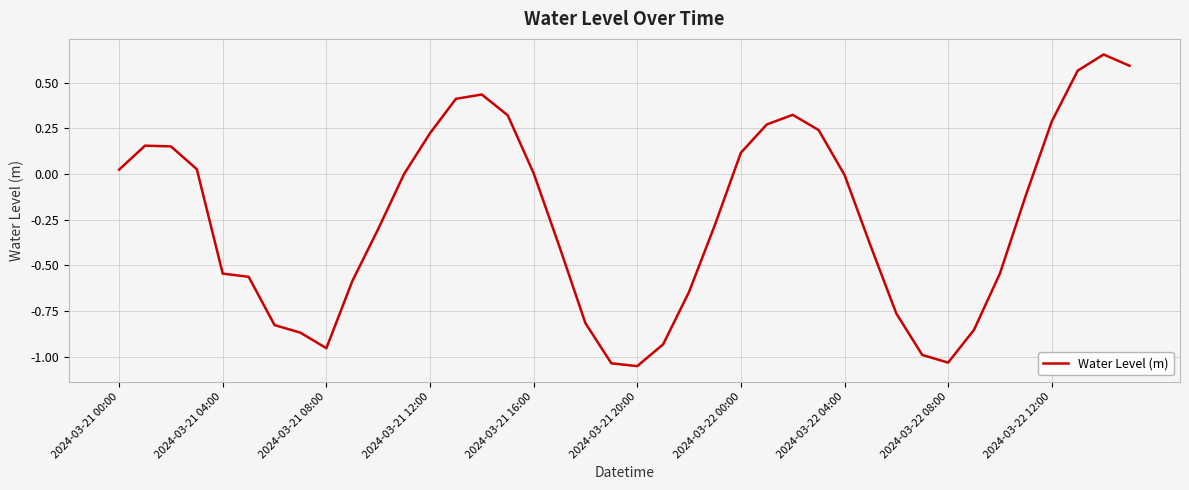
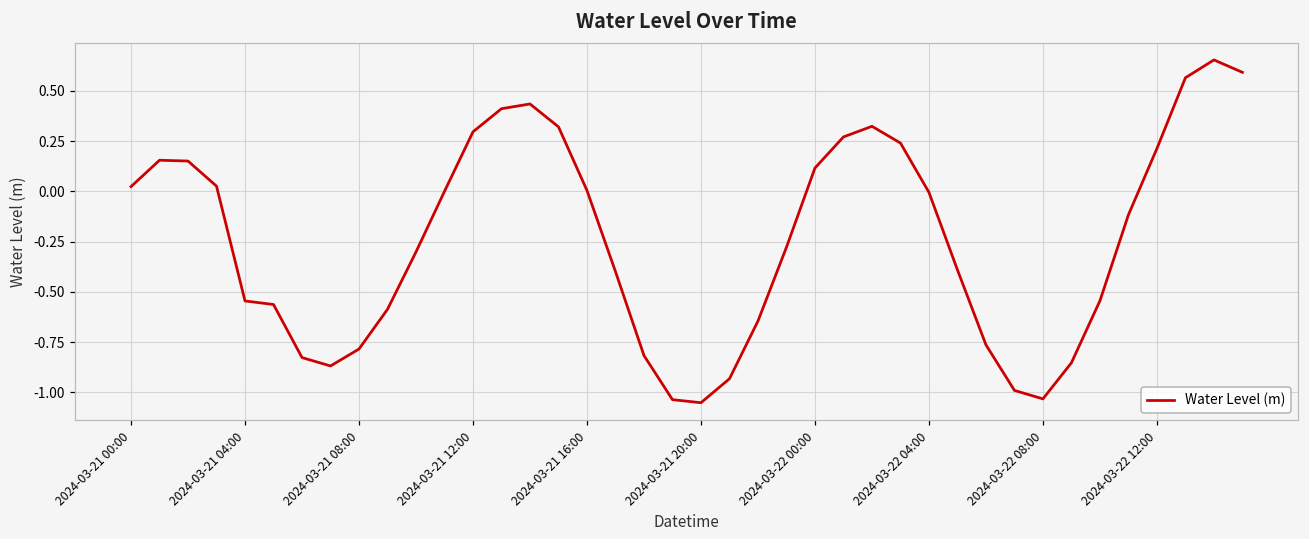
  {
    "2024-03-21 00:00": 0.02,
    "2024-03-21 04:00": -0.55,
-   "2024-03-21 08:00": -0.95,
-   "2024-03-21 12:00": 0.22,
+   "2024-03-21 08:00": -0.78,
+   "2024-03-21 12:00": 0.30,
    "2024-03-21 16:00": 0.00,
    "2024-03-21 20:00": -1.05,
    "2024-03-22 00:00": 0.12,
    "2024-03-22 04:00": -0.01,
    "2024-03-22 08:00": -1.03,
-   "2024-03-22 12:00": 0.29
+   "2024-03-22 12:00": 0.21
  }
